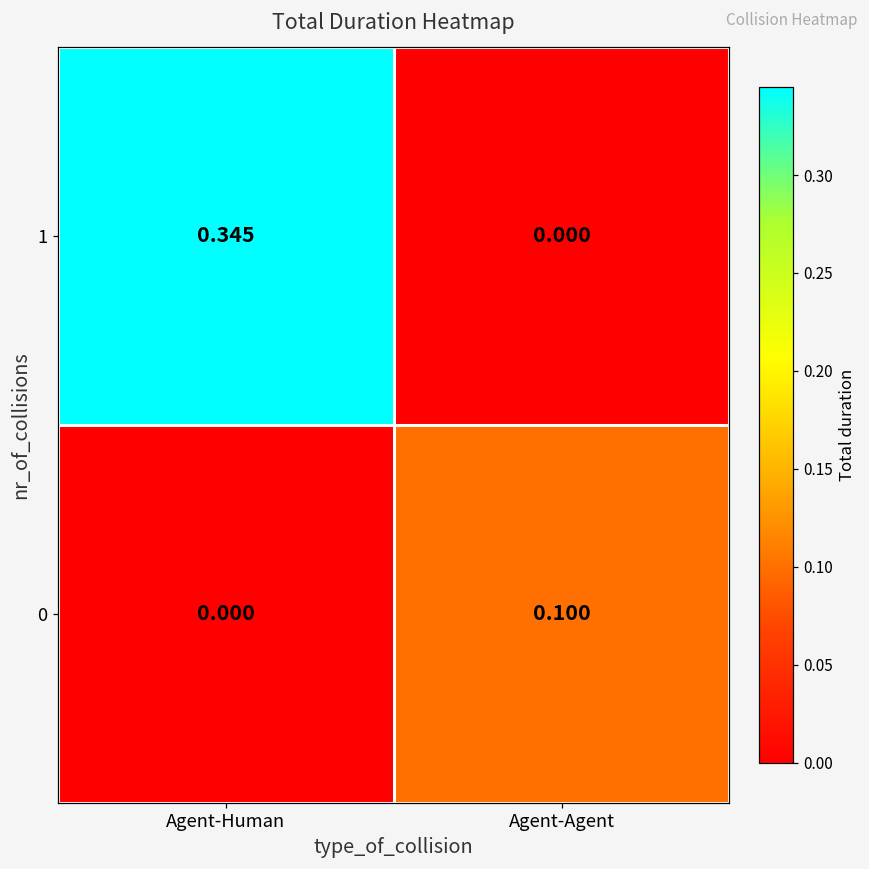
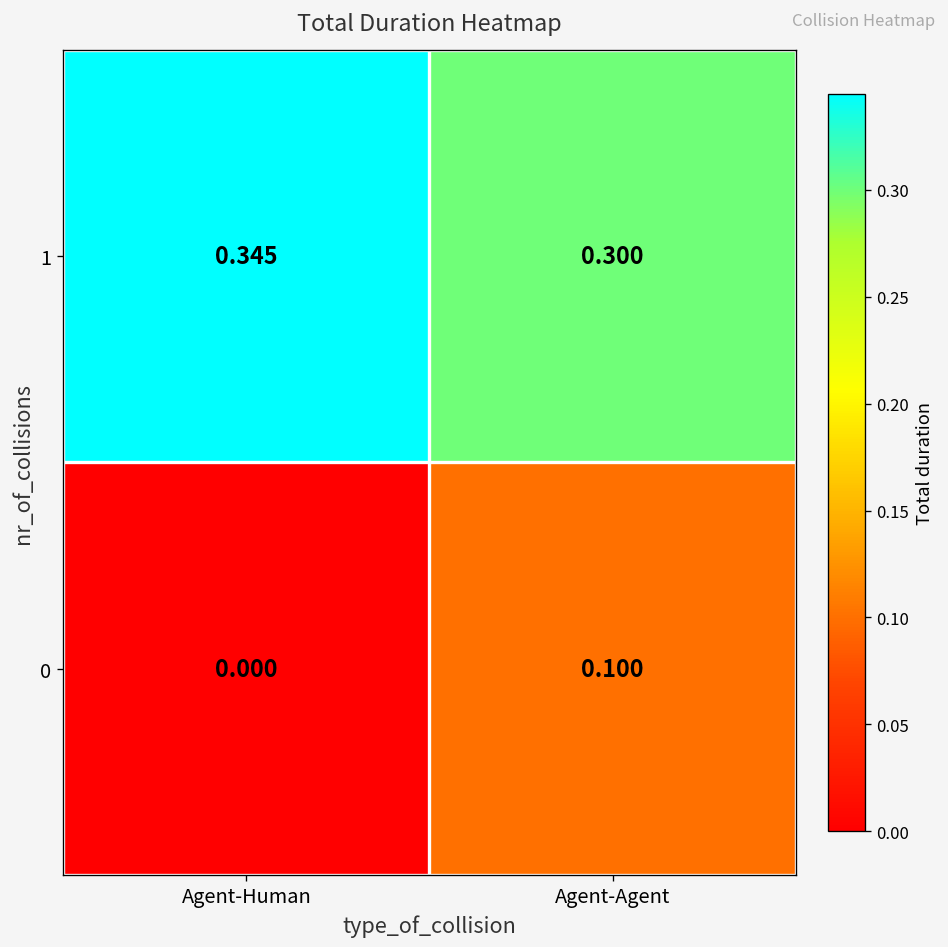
  {
    "1": {
      "Agent-Human": 0.345,
-     "Agent-Agent": 0.000
+     "Agent-Agent": 0.300
    },
    "0": {
      "Agent-Human": 0.000,
      "Agent-Agent": 0.100
    }
  }
